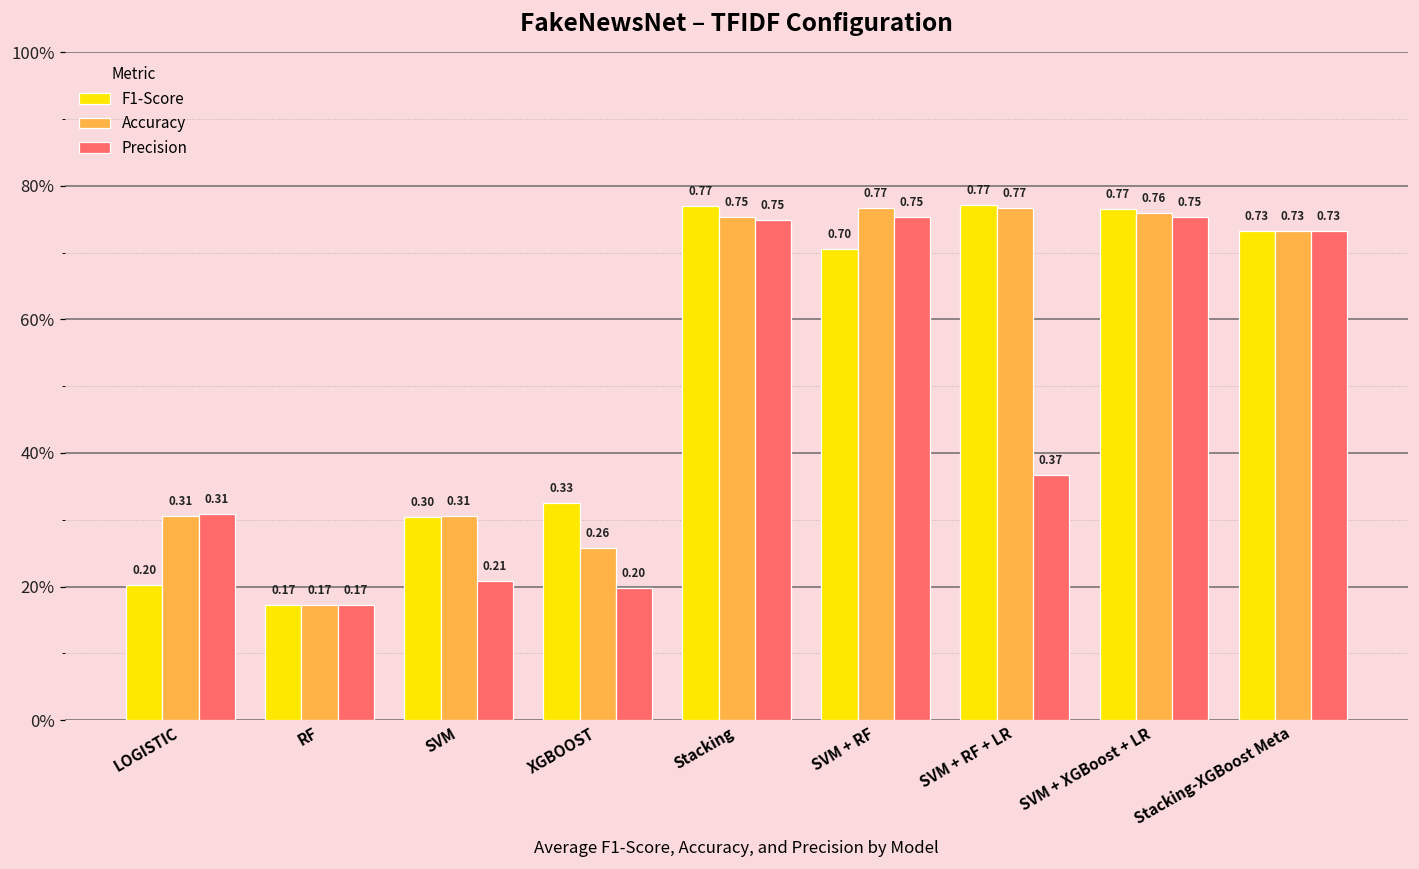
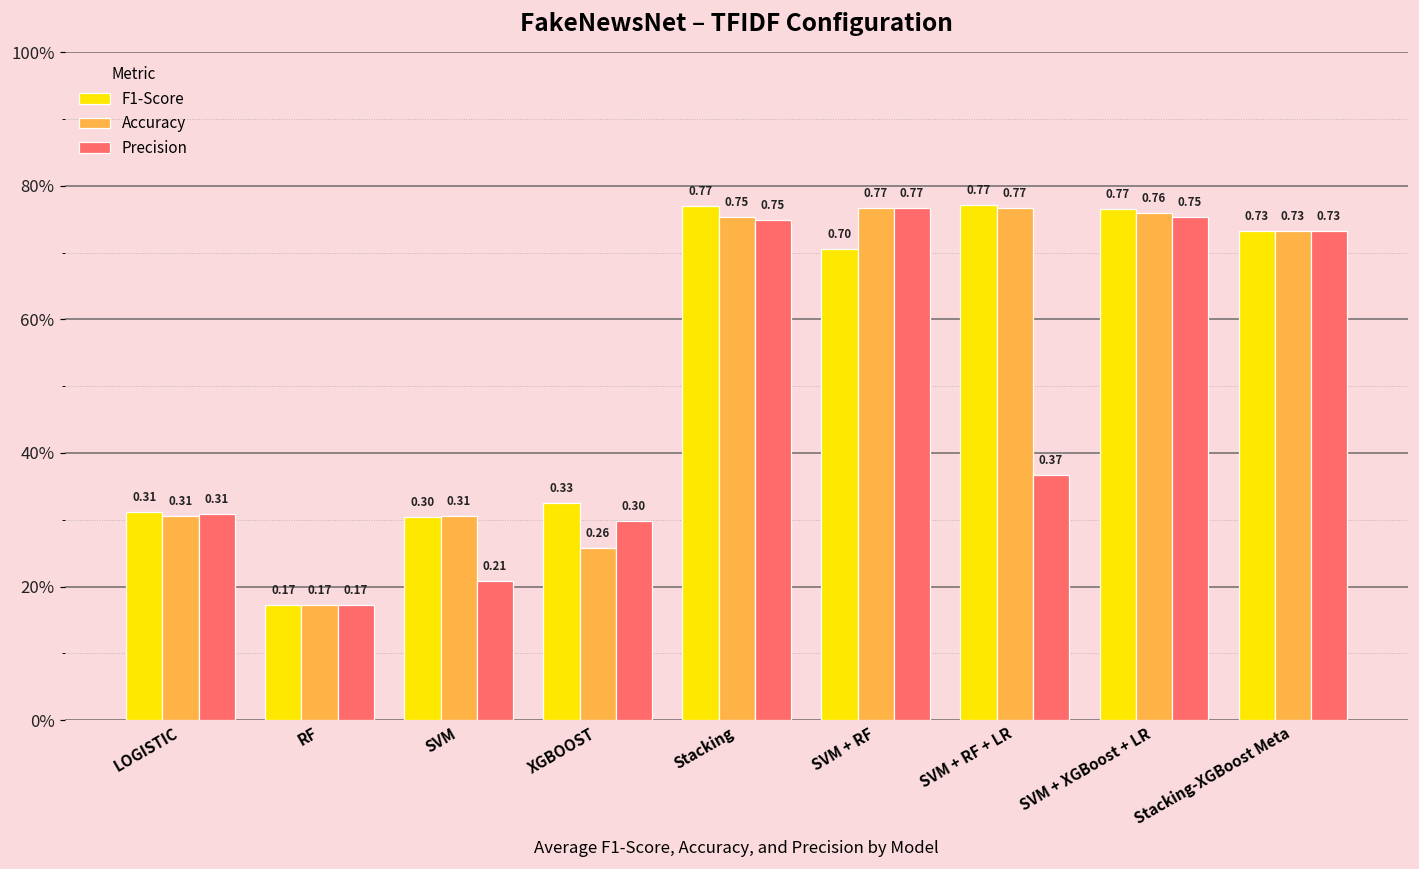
  {
    "F1-Score": {
-     "LOGISTIC": 0.20,
+     "LOGISTIC": 0.31,
      "RF": 0.17,
      "SVM": 0.30,
      "XGBOOST": 0.33,
      "Stacking": 0.77,
      "SVM + RF": 0.70,
      "SVM + RF + LR": 0.77,
      "SVM + XGBoost + LR": 0.77,
      "Stacking-XGBoost Meta": 0.73
    },
    "Accuracy": {
      "LOGISTIC": 0.31,
      "RF": 0.17,
      "SVM": 0.31,
      "XGBOOST": 0.26,
      "Stacking": 0.75,
      "SVM + RF": 0.77,
      "SVM + RF + LR": 0.77,
      "SVM + XGBoost + LR": 0.76,
      "Stacking-XGBoost Meta": 0.73
    },
    "Precision": {
      "LOGISTIC": 0.31,
      "RF": 0.17,
      "SVM": 0.21,
-     "XGBOOST": 0.20,
+     "XGBOOST": 0.30,
      "Stacking": 0.75,
-     "SVM + RF": 0.75,
+     "SVM + RF": 0.77,
      "SVM + RF + LR": 0.37,
      "SVM + XGBoost + LR": 0.75,
      "Stacking-XGBoost Meta": 0.73
    }
  }
